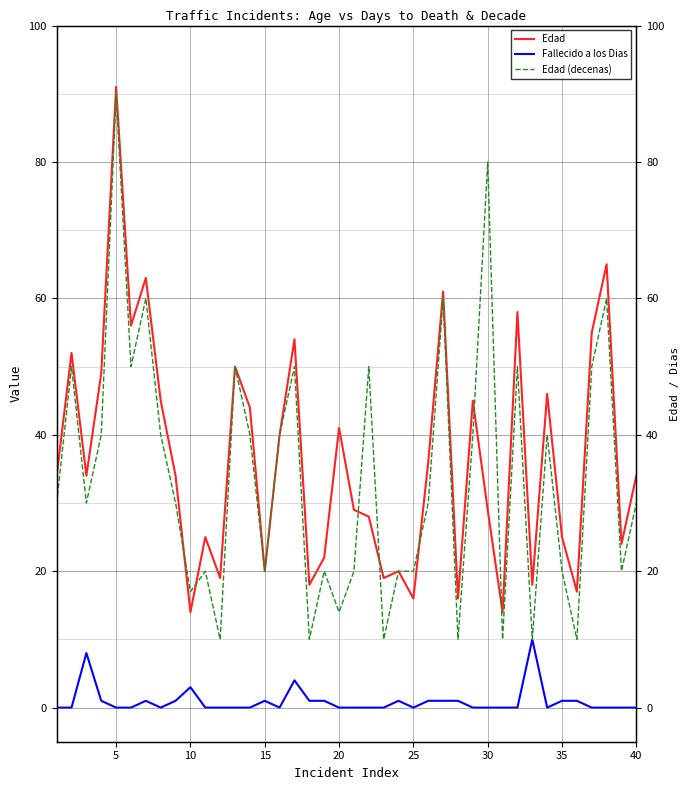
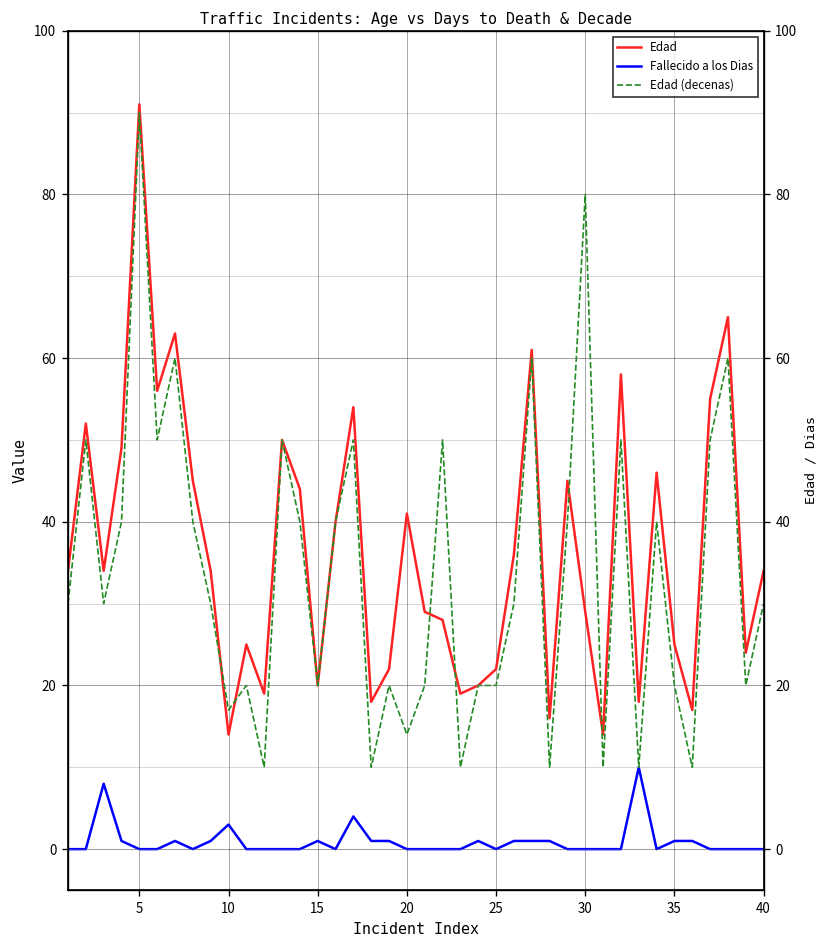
  {
    "Edad": {
      "5": 91,
      "10": 14,
      "20": 41,
-     "25": 16,
+     "25": 22,
      "30": 29,
      "35": 25,
      "40": 34
    },
    "Fallecido a los Dias": {
      "5": 0,
      "10": 3,
      "15": 1,
      "20": 0,
      "25": 0,
      "30": 0,
      "35": 1,
      "40": 0
    },
    "Edad (decenas)": {
      "5": 90,
      "10": 17,
      "20": 14,
      "25": 20,
      "30": 80,
      "35": 20,
      "40": 30
    }
  }
